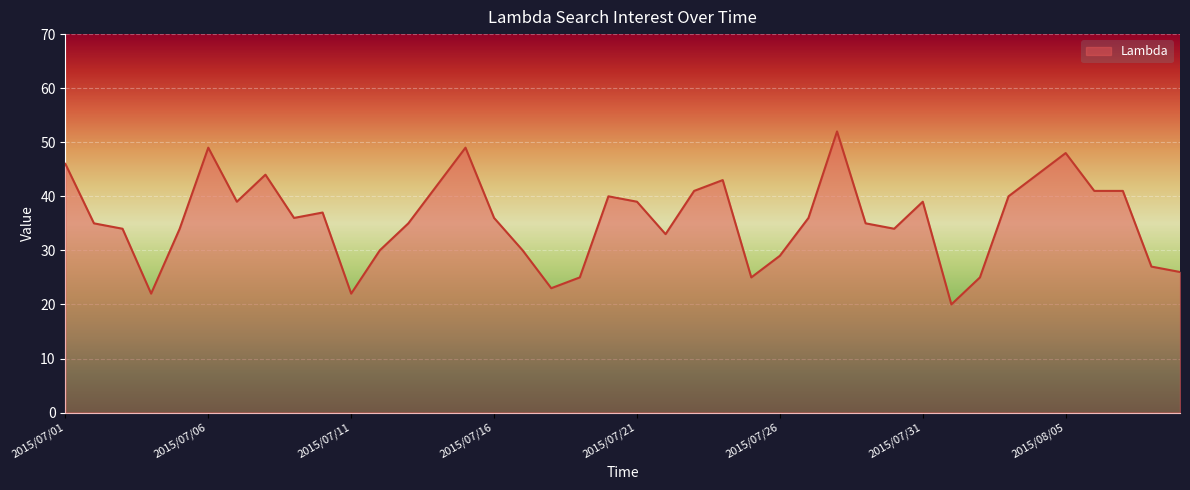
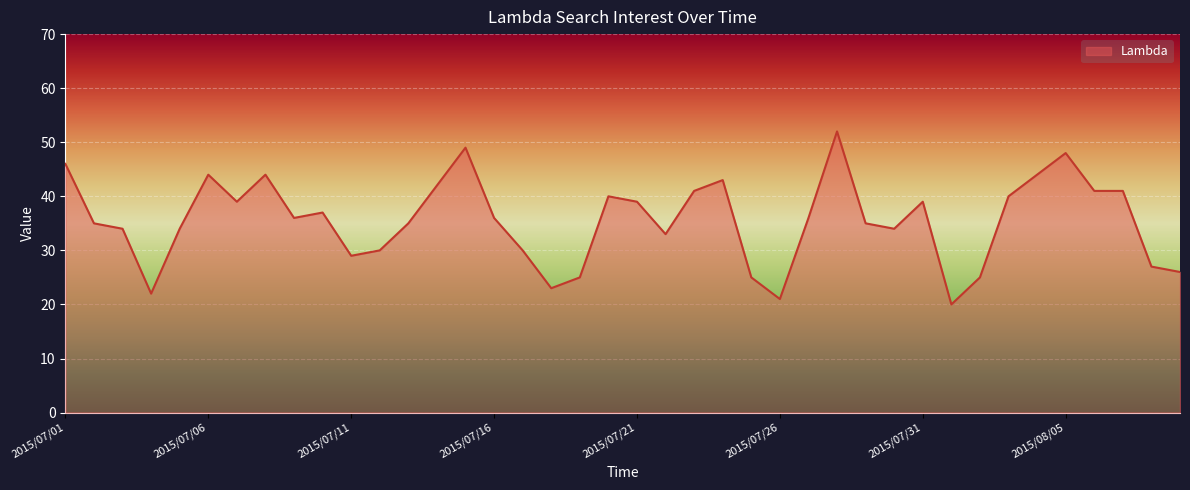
  {
    "2015/07/01": 46,
-   "2015/07/06": 49,
-   "2015/07/11": 22,
+   "2015/07/06": 44,
+   "2015/07/11": 29,
    "2015/07/16": 36,
    "2015/07/21": 39,
-   "2015/07/26": 29,
+   "2015/07/26": 21,
    "2015/07/31": 39,
    "2015/08/05": 48
  }
